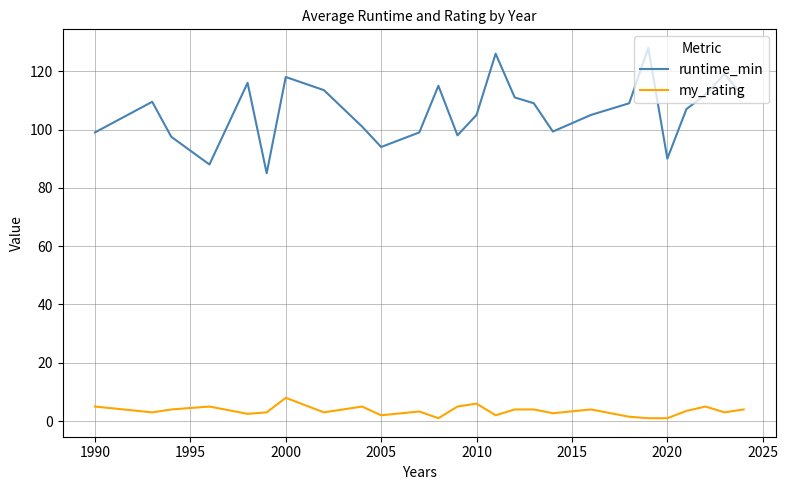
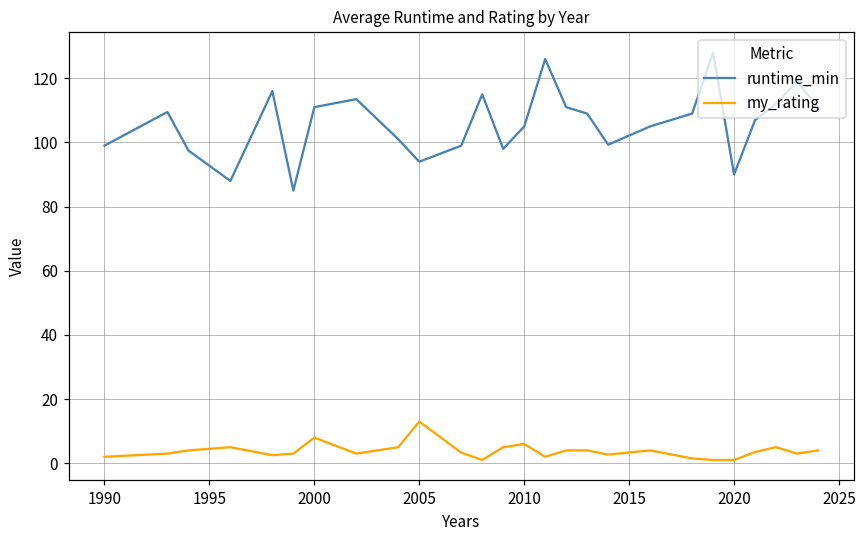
  {
    "runtime_min": {
      "1990": 99,
-     "2000": 118,
+     "2000": 111,
      "2005": 94,
      "2010": 105,
      "2020": 90
    },
    "my_rating": {
-     "1990": 5,
+     "1990": 2,
      "2000": 8,
-     "2005": 2,
+     "2005": 13,
      "2010": 6,
      "2020": 1
    }
  }
